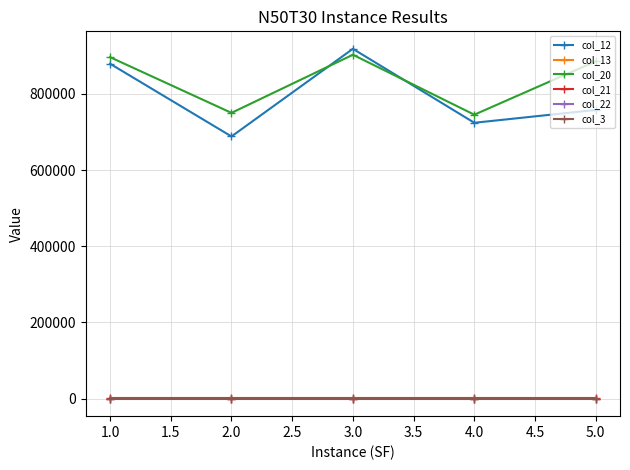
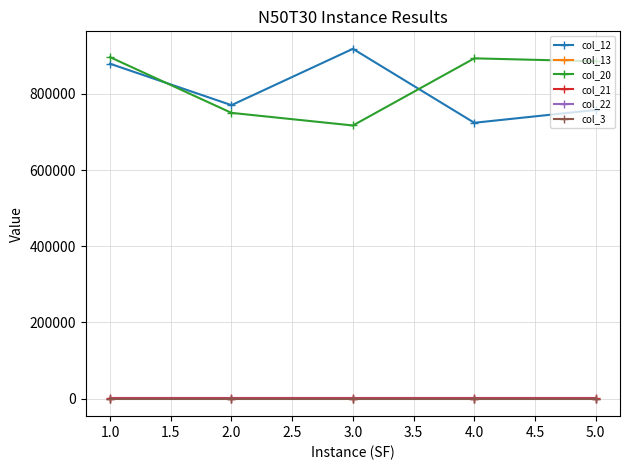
  {
    "col_12": {
      "1.0": 880000,
-     "2.0": 690000,
+     "2.0": 770000,
      "3.0": 920000,
      "4.0": 720000
    },
    "col_20": {
      "1.0": 900000,
      "2.0": 750000,
-     "3.0": 900000,
-     "4.0": 750000
+     "3.0": 720000,
+     "4.0": 890000
    }
  }
